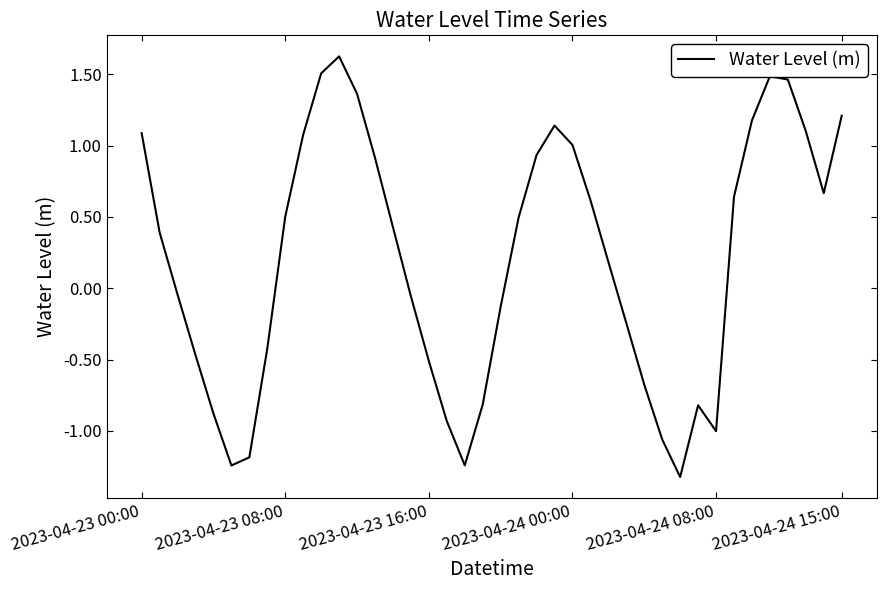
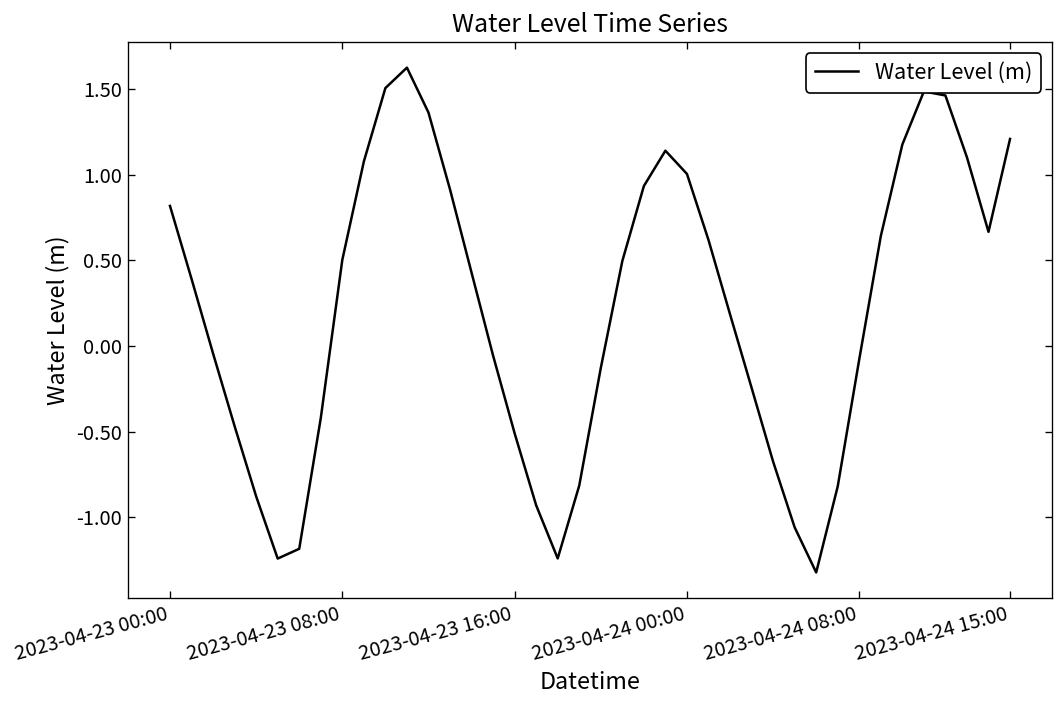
  {
-   "2023-04-23 00:00": 1.09,
+   "2023-04-23 00:00": 0.82,
    "2023-04-23 08:00": 0.50,
    "2023-04-23 16:00": -0.51,
    "2023-04-24 00:00": 1.00,
-   "2023-04-24 08:00": -1.00,
+   "2023-04-24 08:00": -0.08,
    "2023-04-24 15:00": 1.21
  }
